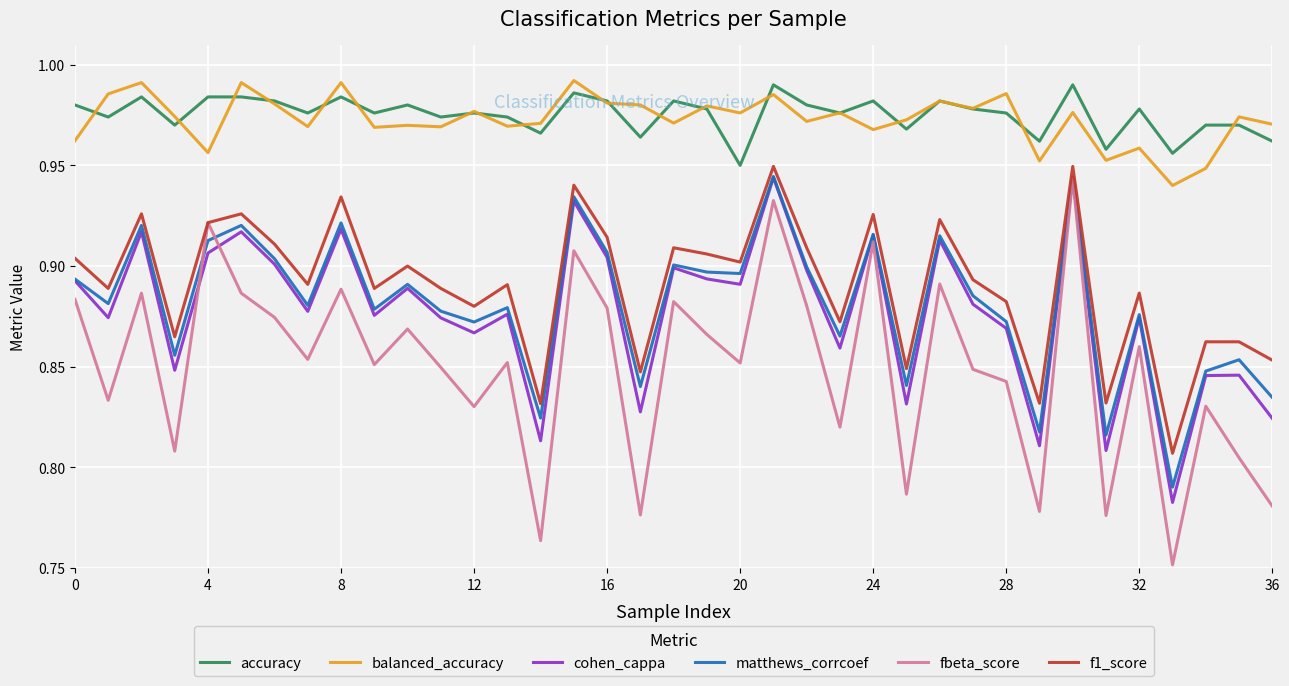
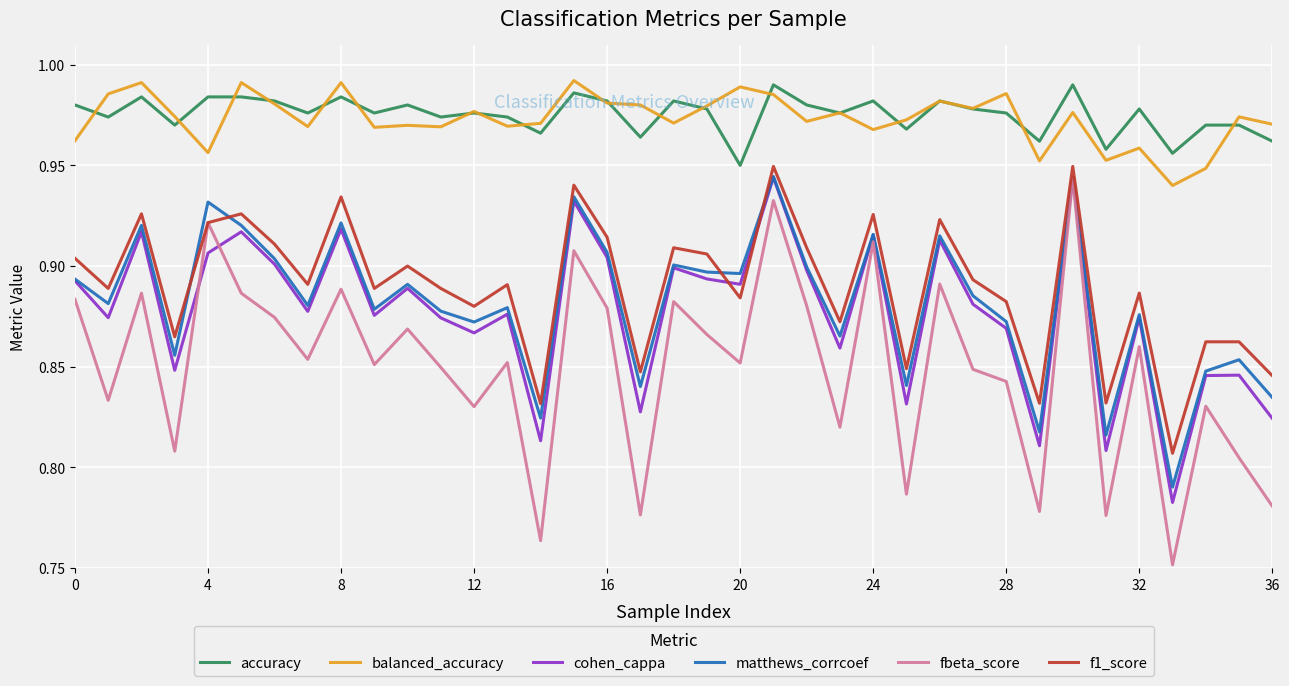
  {
    "accuracy": {
      "0": 0.980,
      "4": 0.984,
      "8": 0.984,
      "20": 0.950,
      "24": 0.982,
      "28": 0.976,
      "32": 0.978,
      "36": 0.962
    },
    "balanced_accuracy": {
      "0": 0.962,
      "4": 0.956,
      "8": 0.991,
-     "20": 0.976,
+     "20": 0.989,
      "24": 0.968,
      "28": 0.986,
      "32": 0.959,
      "36": 0.970
    },
    "cohen_cappa": {
      "4": 0.906,
      "8": 0.918,
      "12": 0.867,
      "16": 0.904,
      "20": 0.891,
      "28": 0.869,
      "32": 0.874,
      "36": 0.824
    },
    "matthews_corrcoef": {
-     "4": 0.913,
+     "4": 0.932,
      "8": 0.921,
      "12": 0.872,
      "16": 0.907,
      "20": 0.896,
      "28": 0.872,
      "32": 0.876,
      "36": 0.835
    },
    "fbeta_score": {
      "0": 0.883,
      "8": 0.889,
      "12": 0.830,
      "16": 0.879,
      "20": 0.852,
      "24": 0.912,
      "28": 0.843,
      "32": 0.860,
      "36": 0.781
    },
    "f1_score": {
      "0": 0.904,
      "8": 0.934,
      "12": 0.880,
      "16": 0.914,
-     "20": 0.902,
+     "20": 0.884,
      "24": 0.926,
      "28": 0.882,
      "32": 0.887,
-     "36": 0.853
+     "36": 0.846
    }
  }
